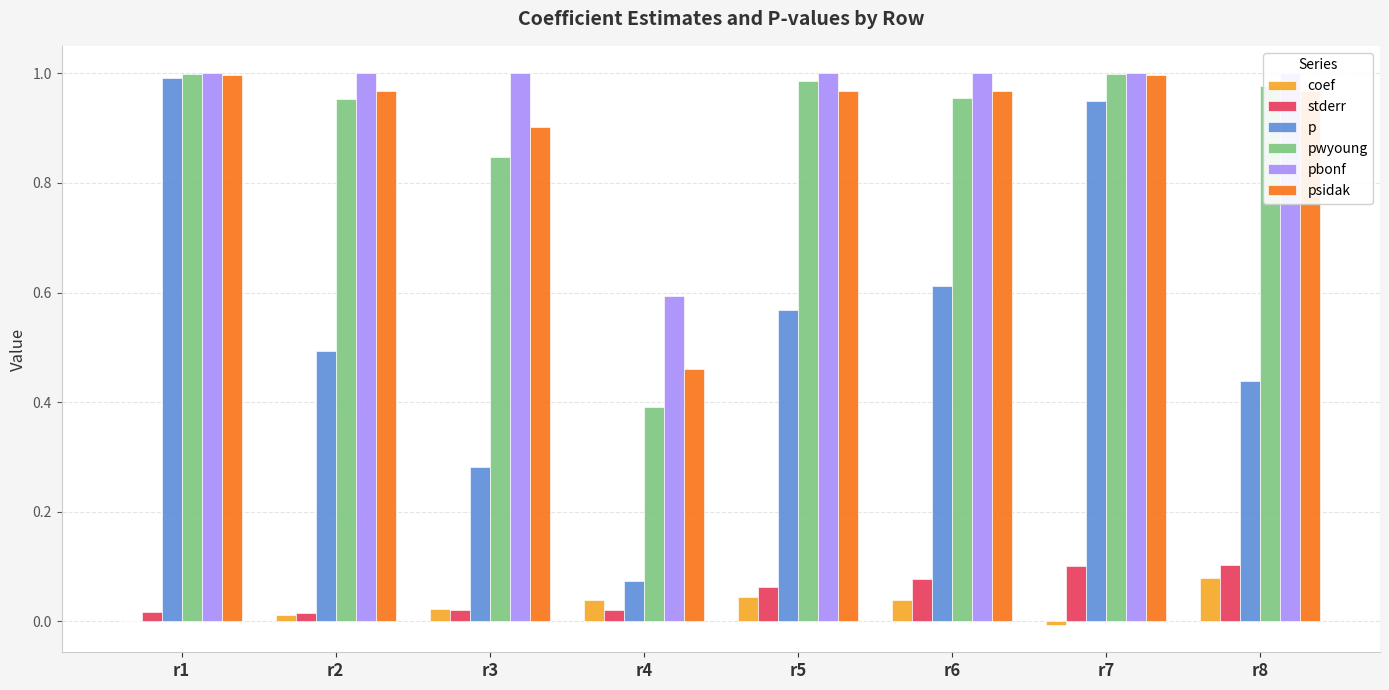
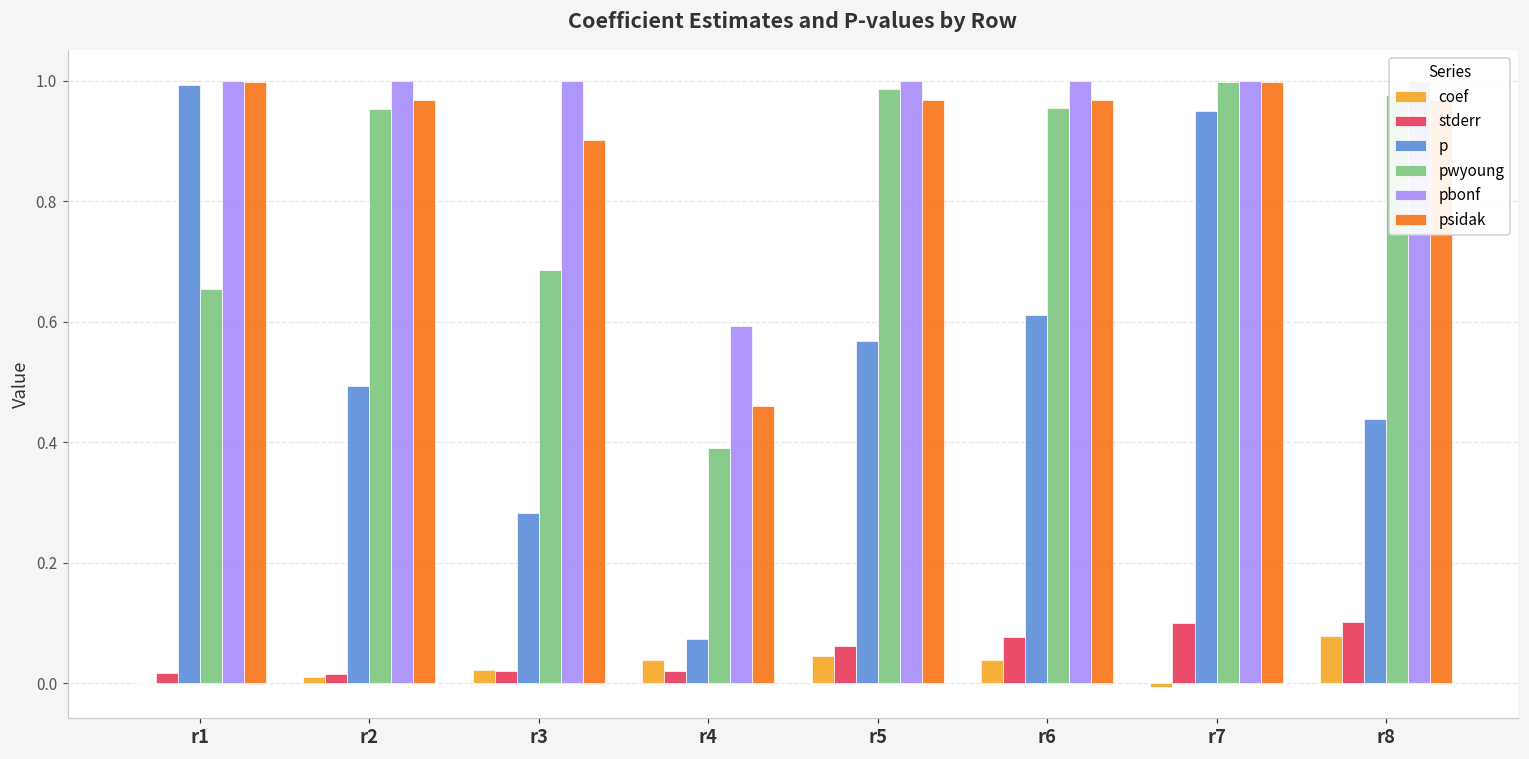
  {
    "stderr": {
      "r1": 0.02,
      "r2": 0.02,
      "r3": 0.02,
      "r4": 0.02,
      "r5": 0.06,
      "r6": 0.08,
      "r7": 0.10,
      "r8": 0.10
    },
    "p": {
      "r1": 0.99,
      "r2": 0.49,
      "r3": 0.28,
      "r4": 0.07,
      "r5": 0.57,
      "r6": 0.61,
      "r7": 0.95,
      "r8": 0.44
    },
    "pwyoung": {
-     "r1": 1.00,
+     "r1": 0.65,
      "r2": 0.95,
-     "r3": 0.85,
+     "r3": 0.69,
      "r4": 0.39,
      "r5": 0.99,
      "r6": 0.96,
      "r7": 1.00
    },
    "pbonf": {
      "r1": 1.00,
      "r2": 1.00,
      "r3": 1.00,
      "r4": 0.59,
      "r5": 1.00,
      "r6": 1.00,
      "r7": 1.00
    }
  }
